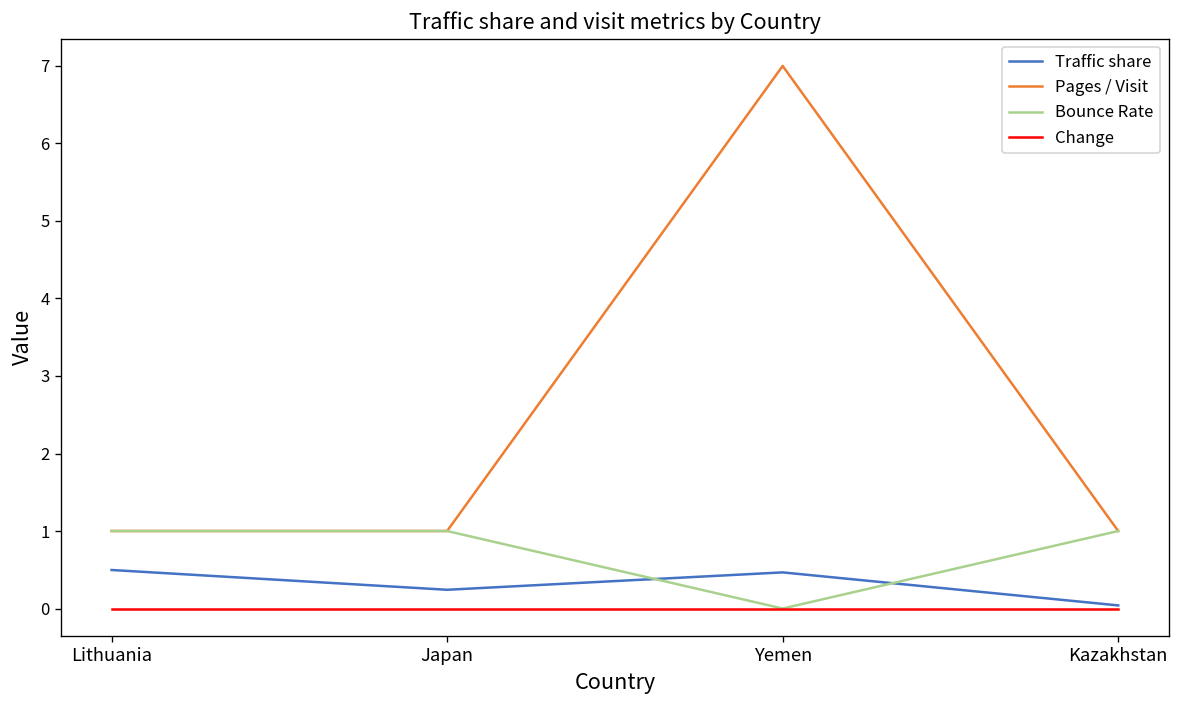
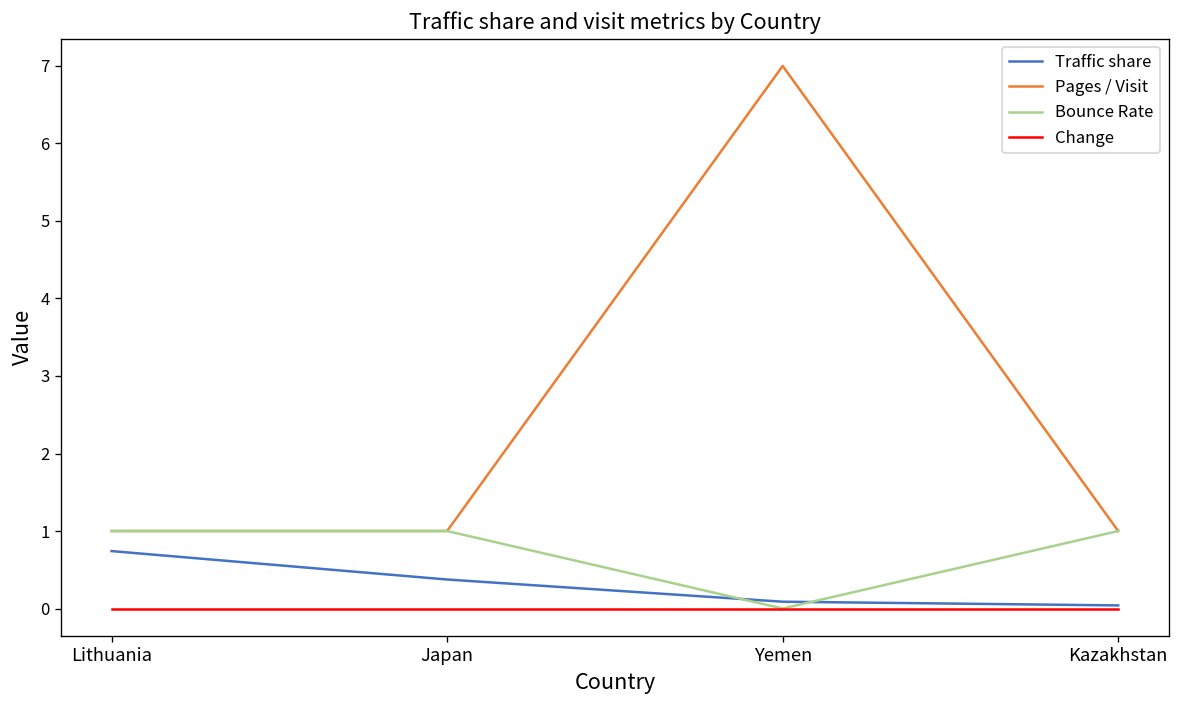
  {
    "Traffic share": {
-     "Lithuania": 0.5,
-     "Japan": 0.2,
-     "Yemen": 0.5,
+     "Lithuania": 0.7,
+     "Japan": 0.4,
+     "Yemen": 0.1,
      "Kazakhstan": 0.0
    },
    "Pages / Visit": {
      "Yemen": 7.0
    },
    "Change": {
      "Lithuania": 0.0,
      "Japan": 0.0,
      "Kazakhstan": 0.0
    }
  }
